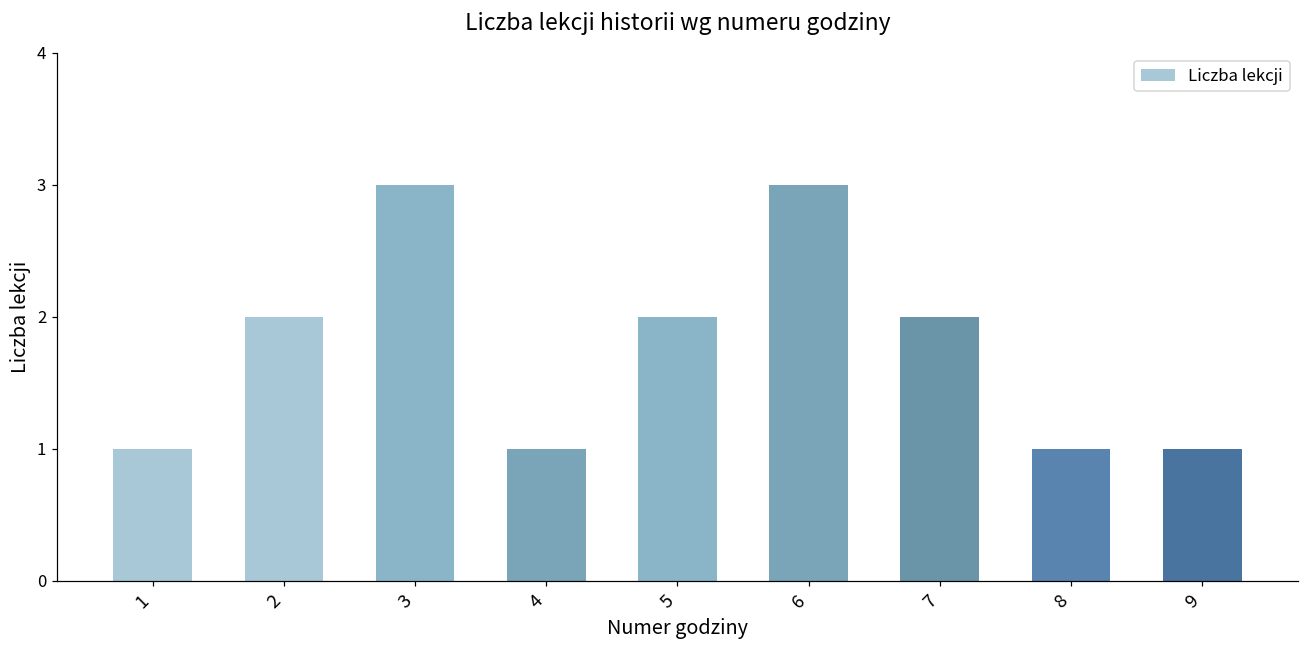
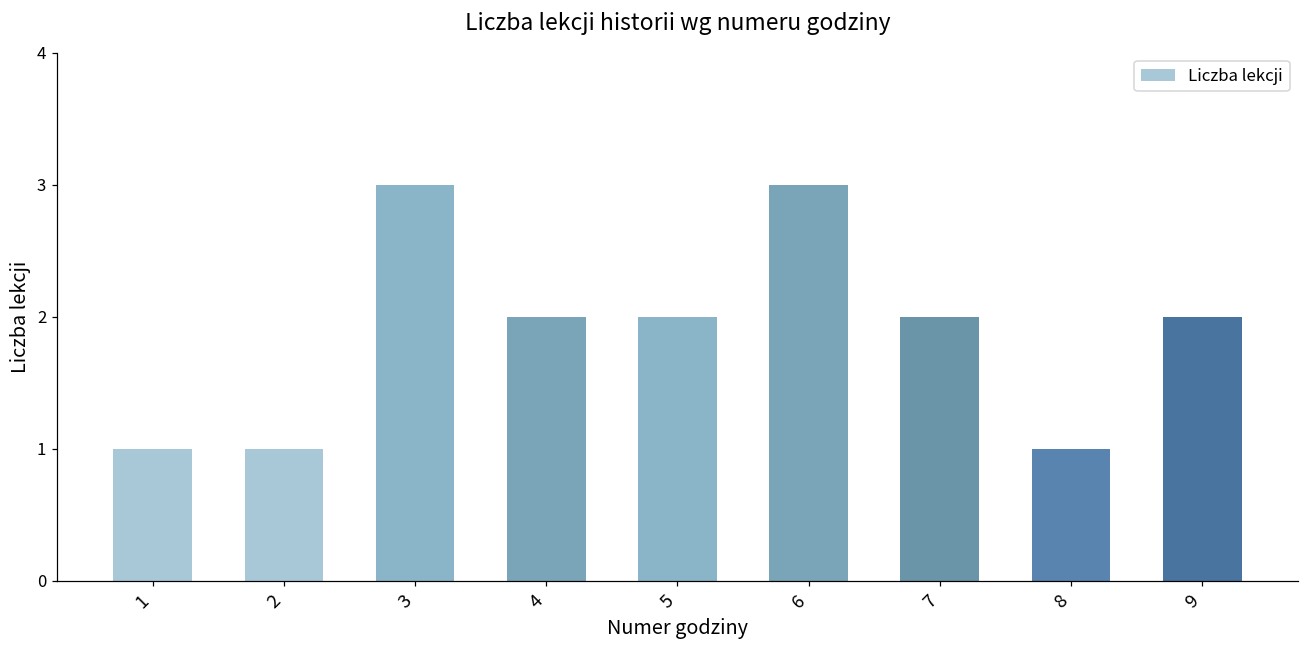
  {
    "1": 1,
-   "2": 2,
+   "2": 1,
    "3": 3,
-   "4": 1,
+   "4": 2,
    "5": 2,
    "6": 3,
    "7": 2,
    "8": 1,
-   "9": 1
+   "9": 2
  }
